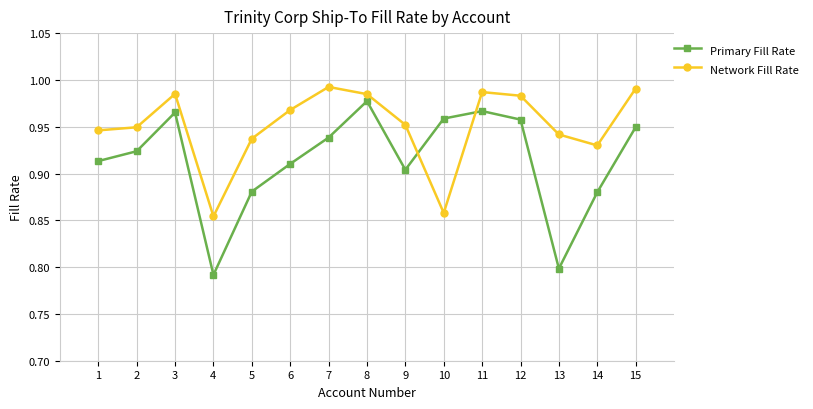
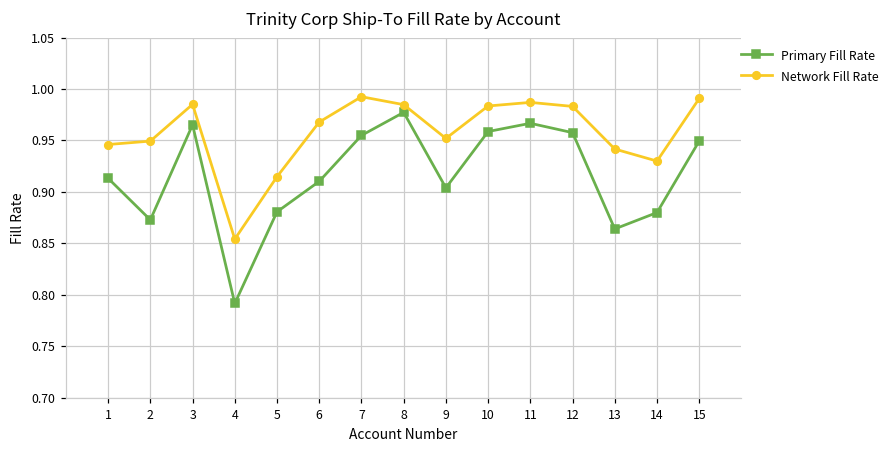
  {
    "Primary Fill Rate": {
      "1": 0.91,
-     "2": 0.92,
+     "2": 0.87,
      "3": 0.97,
      "4": 0.79,
      "5": 0.88,
      "6": 0.91,
-     "7": 0.94,
+     "7": 0.95,
      "8": 0.98,
      "9": 0.90,
      "10": 0.96,
      "11": 0.97,
      "12": 0.96,
-     "13": 0.80,
+     "13": 0.86,
      "14": 0.88,
      "15": 0.95
    },
    "Network Fill Rate": {
      "1": 0.95,
      "2": 0.95,
      "3": 0.99,
      "4": 0.85,
-     "5": 0.94,
+     "5": 0.91,
      "6": 0.97,
      "7": 0.99,
      "8": 0.98,
      "9": 0.95,
-     "10": 0.86,
+     "10": 0.98,
      "11": 0.99,
      "12": 0.98,
      "13": 0.94,
      "14": 0.93,
      "15": 0.99
    }
  }
